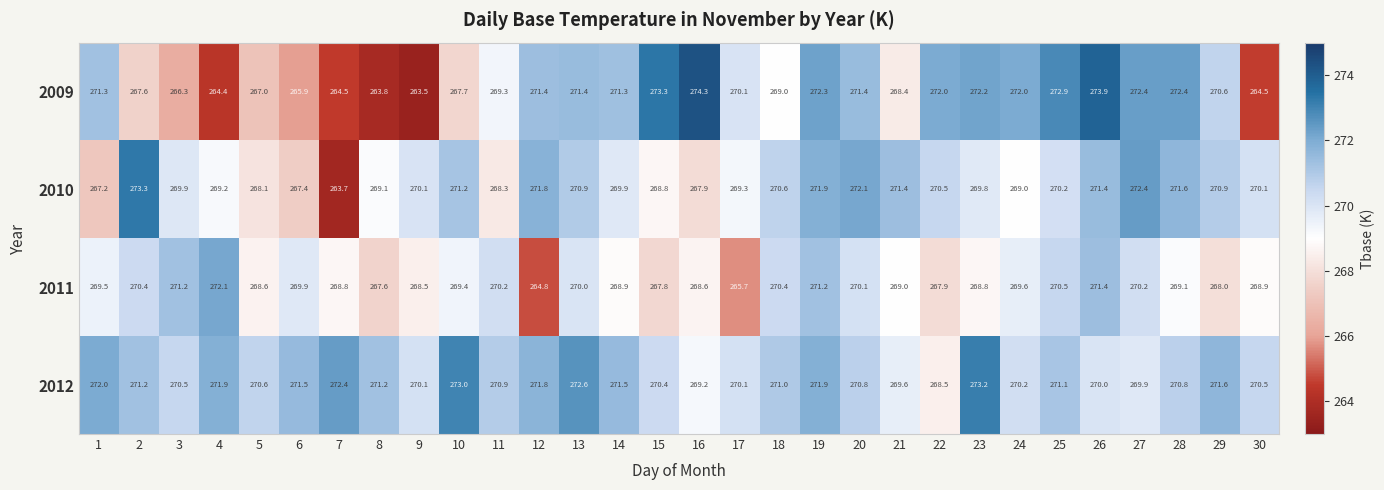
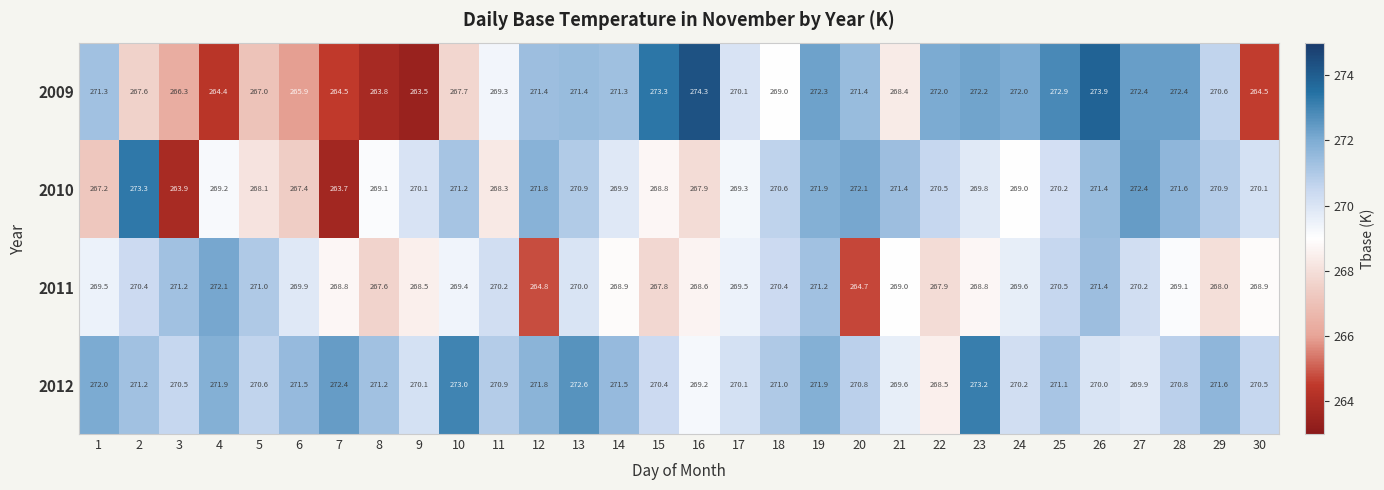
  {
    "2009": {
      "1": 271.3,
      "2": 267.6,
      "3": 266.3,
      "4": 264.4,
      "5": 267.0,
      "6": 265.9,
      "7": 264.5,
      "8": 263.8,
      "9": 263.5,
      "10": 267.7,
      "11": 269.3,
      "12": 271.4,
      "13": 271.4,
      "14": 271.3,
      "15": 273.3,
      "16": 274.3,
      "17": 270.1,
      "18": 269.0,
      "19": 272.3,
      "20": 271.4,
      "21": 268.4,
      "22": 272.0,
      "23": 272.2,
      "24": 272.0,
      "25": 272.9,
      "26": 273.9,
      "27": 272.4,
      "28": 272.4,
      "29": 270.6,
      "30": 264.5
    },
    "2010": {
      "1": 267.2,
      "2": 273.3,
-     "3": 269.9,
+     "3": 263.9,
      "4": 269.2,
      "5": 268.1,
      "6": 267.4,
      "7": 263.7,
      "8": 269.1,
      "9": 270.1,
      "10": 271.2,
      "11": 268.3,
      "12": 271.8,
      "13": 270.9,
      "14": 269.9,
      "15": 268.8,
      "16": 267.9,
      "17": 269.3,
      "18": 270.6,
      "19": 271.9,
      "20": 272.1,
      "21": 271.4,
      "22": 270.5,
      "23": 269.8,
      "24": 269.0,
      "25": 270.2,
      "26": 271.4,
      "27": 272.4,
      "28": 271.6,
      "29": 270.9,
      "30": 270.1
    },
    "2011": {
      "1": 269.5,
      "2": 270.4,
      "3": 271.2,
      "4": 272.1,
-     "5": 268.6,
+     "5": 271.0,
      "6": 269.9,
      "7": 268.8,
      "8": 267.6,
      "9": 268.5,
      "10": 269.4,
      "11": 270.2,
      "12": 264.8,
      "13": 270.0,
      "14": 268.9,
      "15": 267.8,
      "16": 268.6,
-     "17": 265.7,
+     "17": 269.5,
      "18": 270.4,
      "19": 271.2,
-     "20": 270.1,
+     "20": 264.7,
      "21": 269.0,
      "22": 267.9,
      "23": 268.8,
      "24": 269.6,
      "25": 270.5,
      "26": 271.4,
      "27": 270.2,
      "28": 269.1,
      "29": 268.0,
      "30": 268.9
    },
    "2012": {
      "1": 272.0,
      "2": 271.2,
      "3": 270.5,
      "4": 271.9,
      "5": 270.6,
      "6": 271.5,
      "7": 272.4,
      "8": 271.2,
      "9": 270.1,
      "10": 273.0,
      "11": 270.9,
      "12": 271.8,
      "13": 272.6,
      "14": 271.5,
      "15": 270.4,
      "16": 269.2,
      "17": 270.1,
      "18": 271.0,
      "19": 271.9,
      "20": 270.8,
      "21": 269.6,
      "22": 268.5,
      "23": 273.2,
      "24": 270.2,
      "25": 271.1,
      "26": 270.0,
      "27": 269.9,
      "28": 270.8,
      "29": 271.6,
      "30": 270.5
    }
  }
